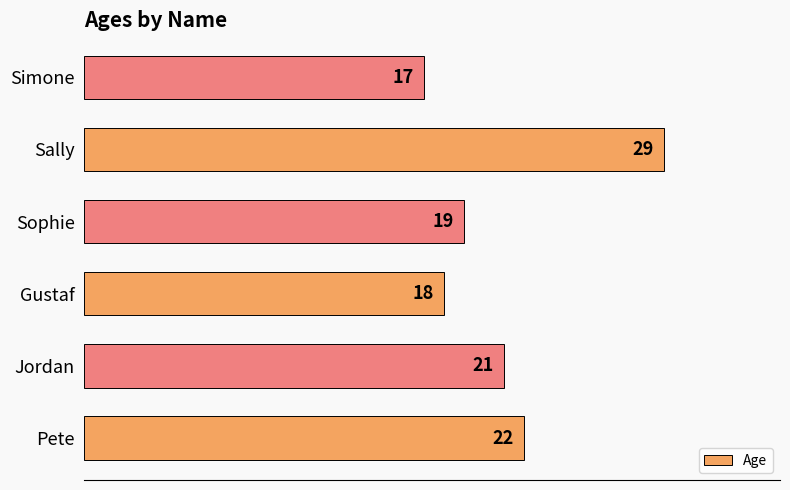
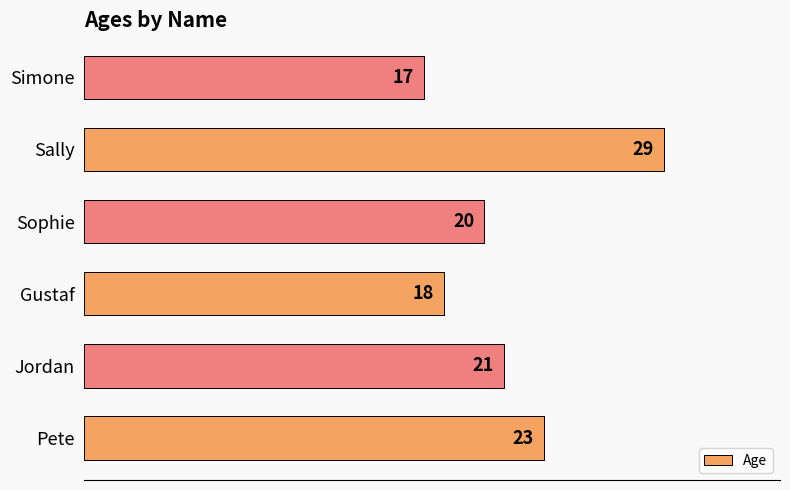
  {
    "Simone": 17,
    "Sally": 29,
-   "Sophie": 19,
+   "Sophie": 20,
    "Gustaf": 18,
    "Jordan": 21,
-   "Pete": 22
+   "Pete": 23
  }
